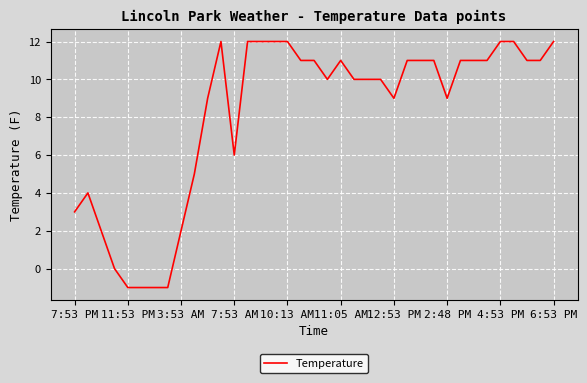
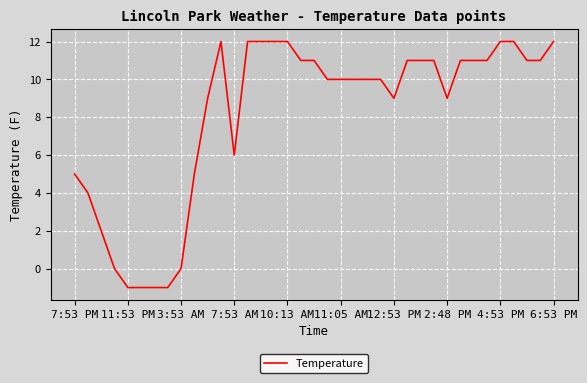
  {
-   "7:53 PM": 3,
+   "7:53 PM": 5,
    "11:53 PM": -1,
-   "3:53 AM": 2,
+   "3:53 AM": 0,
    "7:53 AM": 6,
    "10:13 AM": 12,
-   "11:05 AM": 11,
+   "11:05 AM": 10,
    "12:53 PM": 9,
    "2:48 PM": 9,
    "4:53 PM": 12,
    "6:53 PM": 12
  }
